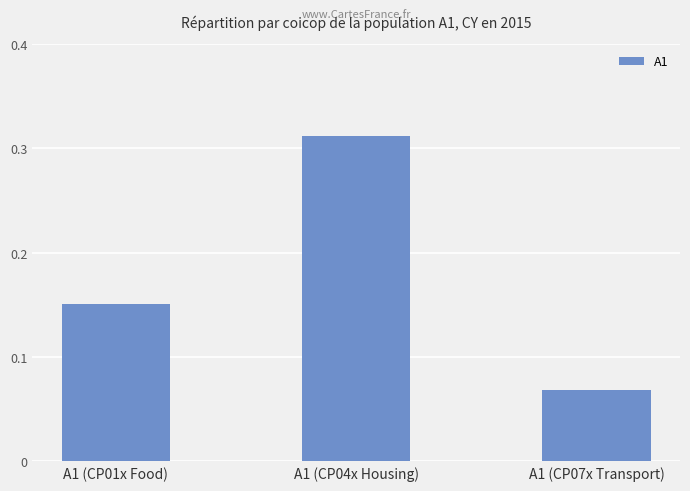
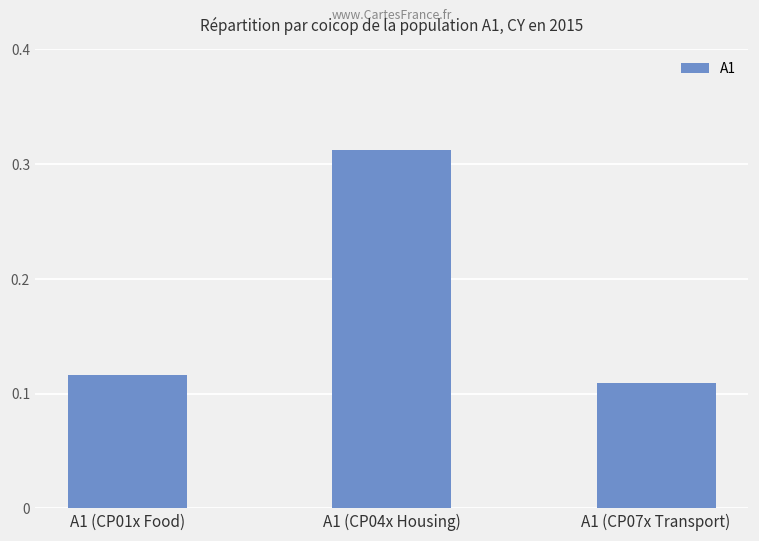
  {
-   "A1 (CP01x Food)": 0.151,
+   "A1 (CP01x Food)": 0.116,
    "A1 (CP04x Housing)": 0.312,
-   "A1 (CP07x Transport)": 0.068
+   "A1 (CP07x Transport)": 0.109
  }
